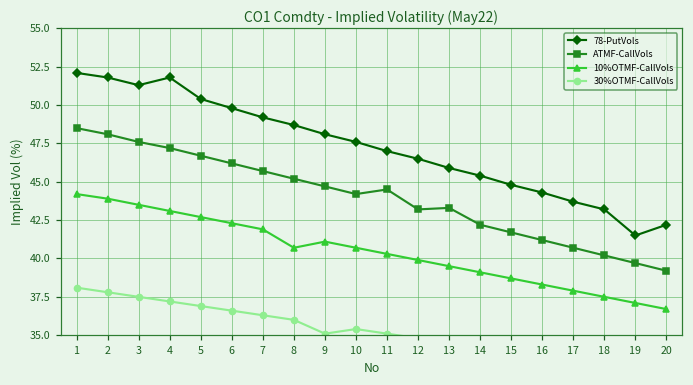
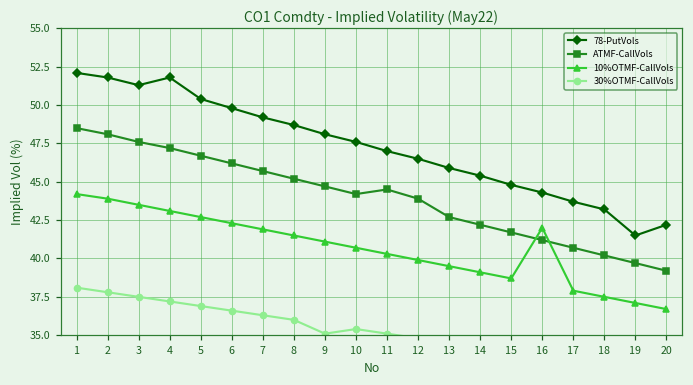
  {
    "78-PutVols": {
      "1": 52.1,
      "2": 51.8,
      "3": 51.3,
      "4": 51.8,
      "5": 50.4,
      "6": 49.8,
      "7": 49.2,
      "8": 48.7,
      "9": 48.1,
      "10": 47.6,
      "11": 47.0,
      "12": 46.5,
      "13": 45.9,
      "14": 45.4,
      "15": 44.8,
      "16": 44.3,
      "17": 43.7,
      "18": 43.2,
      "19": 41.5,
      "20": 42.2
    },
    "ATMF-CallVols": {
      "1": 48.5,
      "2": 48.1,
      "3": 47.6,
      "4": 47.2,
      "5": 46.7,
      "6": 46.2,
      "7": 45.7,
      "8": 45.2,
      "9": 44.7,
      "10": 44.2,
      "11": 44.5,
-     "12": 43.2,
-     "13": 43.3,
+     "12": 43.9,
+     "13": 42.7,
      "14": 42.2,
      "15": 41.7,
      "16": 41.2,
      "17": 40.7,
      "18": 40.2,
      "19": 39.7,
      "20": 39.2
    },
    "10%OTMF-CallVols": {
      "1": 44.2,
      "2": 43.9,
      "3": 43.5,
      "4": 43.1,
      "5": 42.7,
      "6": 42.3,
      "7": 41.9,
-     "8": 40.7,
+     "8": 41.5,
      "9": 41.1,
      "10": 40.7,
      "11": 40.3,
      "12": 39.9,
      "13": 39.5,
      "14": 39.1,
      "15": 38.7,
-     "16": 38.3,
+     "16": 42.0,
      "17": 37.9,
      "18": 37.5,
      "19": 37.1,
      "20": 36.7
    },
    "30%OTMF-CallVols": {
      "1": 38.1,
      "2": 37.8,
      "3": 37.5,
      "4": 37.2,
      "5": 36.9,
      "6": 36.6,
      "7": 36.3,
      "8": 36.0,
      "9": 35.1,
      "10": 35.4,
      "11": 35.1
    }
  }
